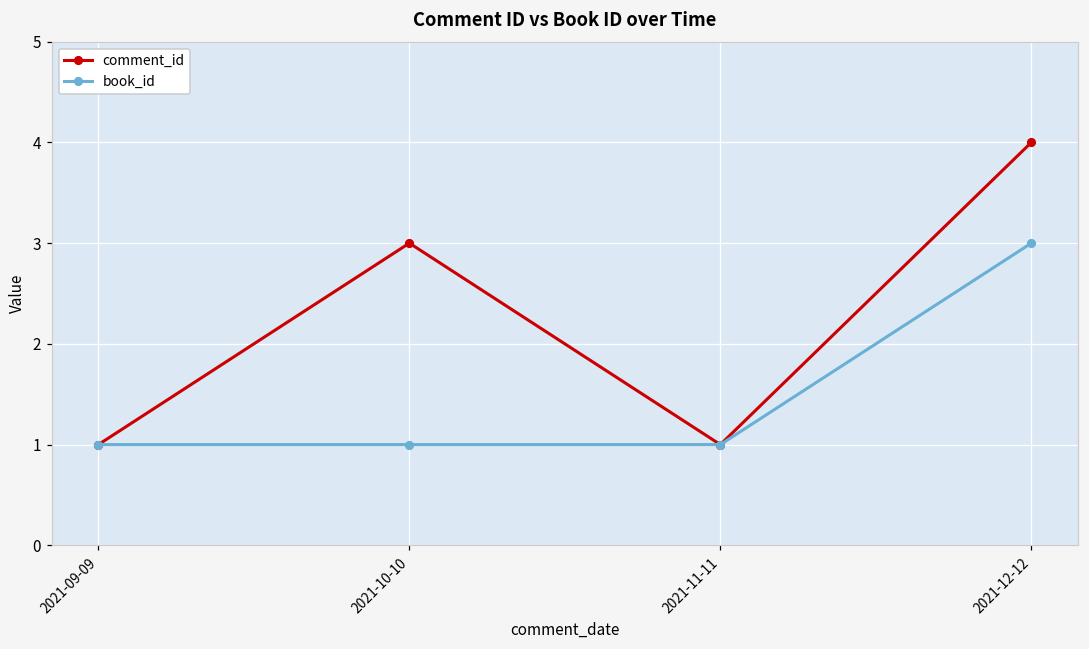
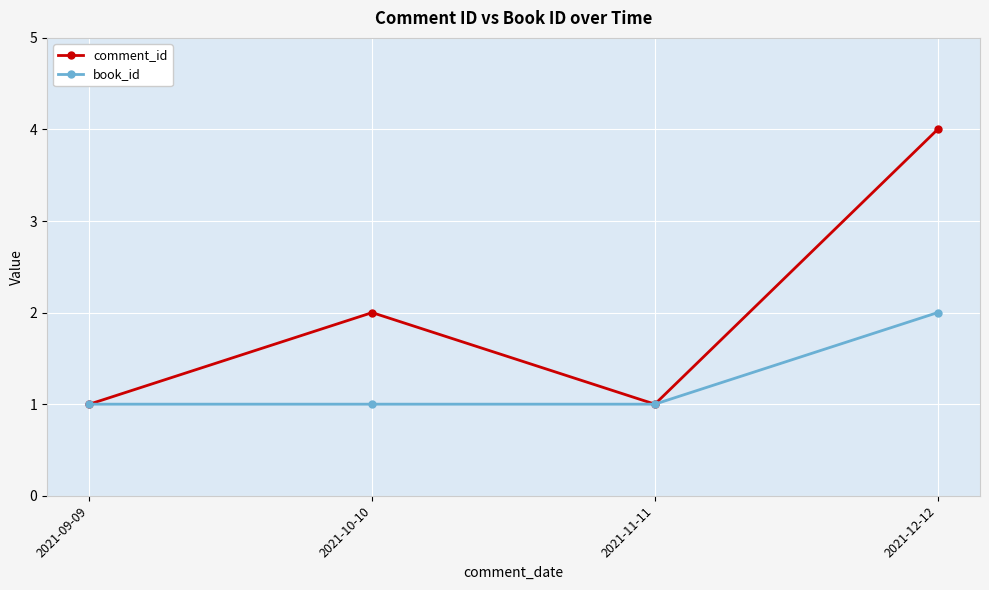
  {
    "comment_id": {
-     "2021-10-10": 3,
+     "2021-10-10": 2,
      "2021-12-12": 4
    },
    "book_id": {
      "2021-10-10": 1,
-     "2021-12-12": 3
+     "2021-12-12": 2
    }
  }
